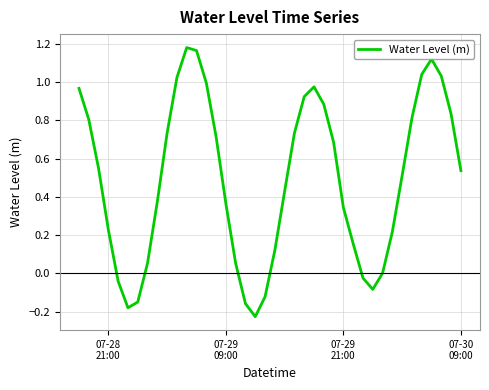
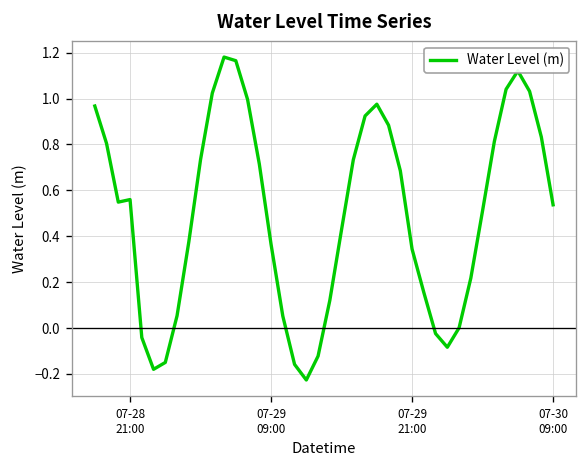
  {
-   "07-28 21:00": 0.23,
+   "07-28 21:00": 0.56,
    "07-29 09:00": 0.36,
    "07-29 21:00": 0.34,
    "07-30 09:00": 0.54
  }
